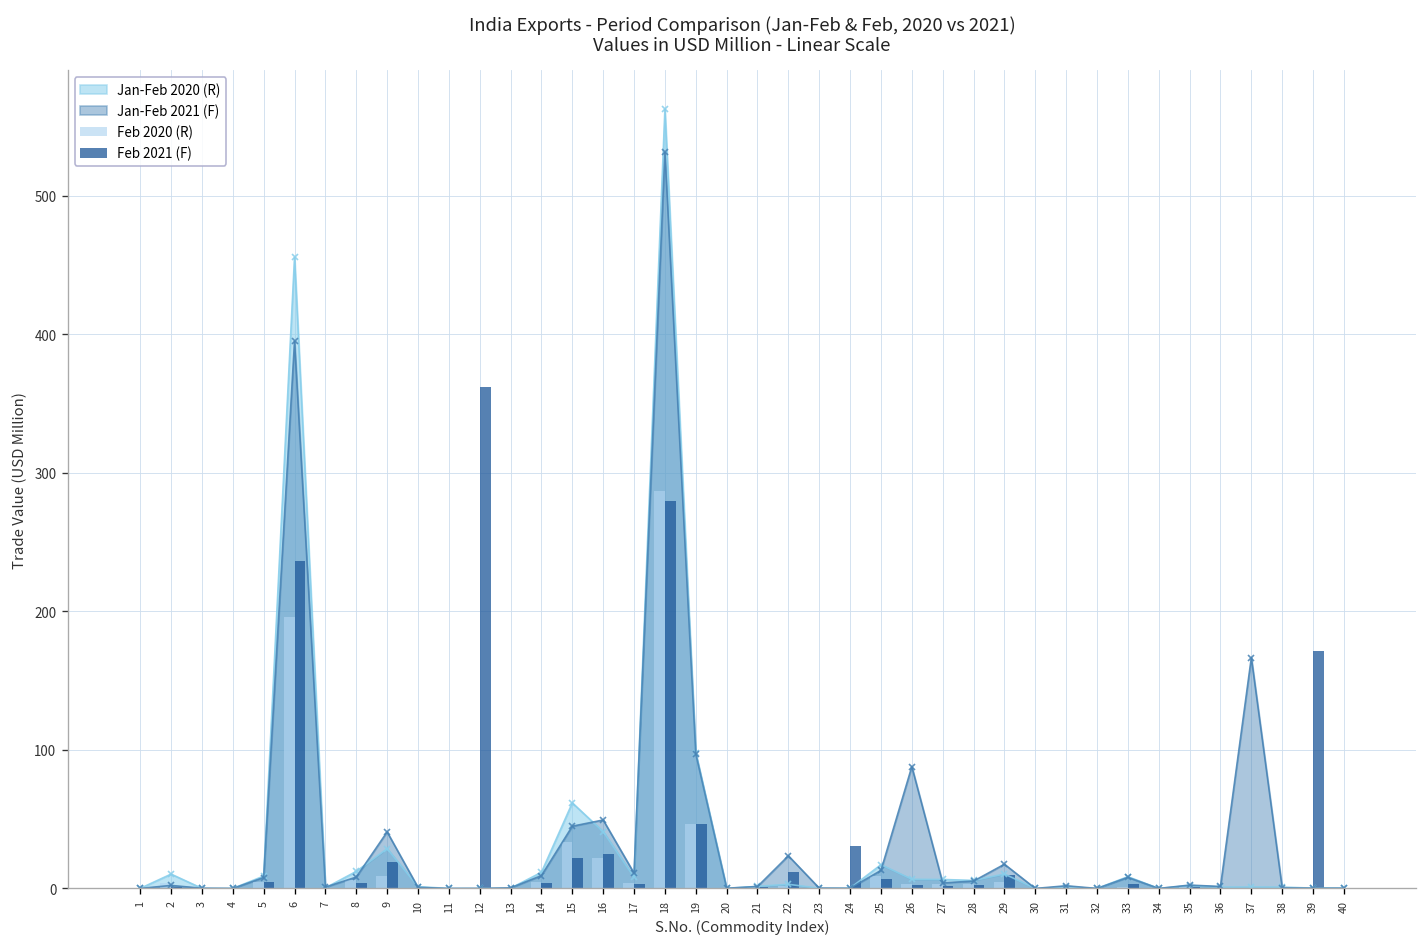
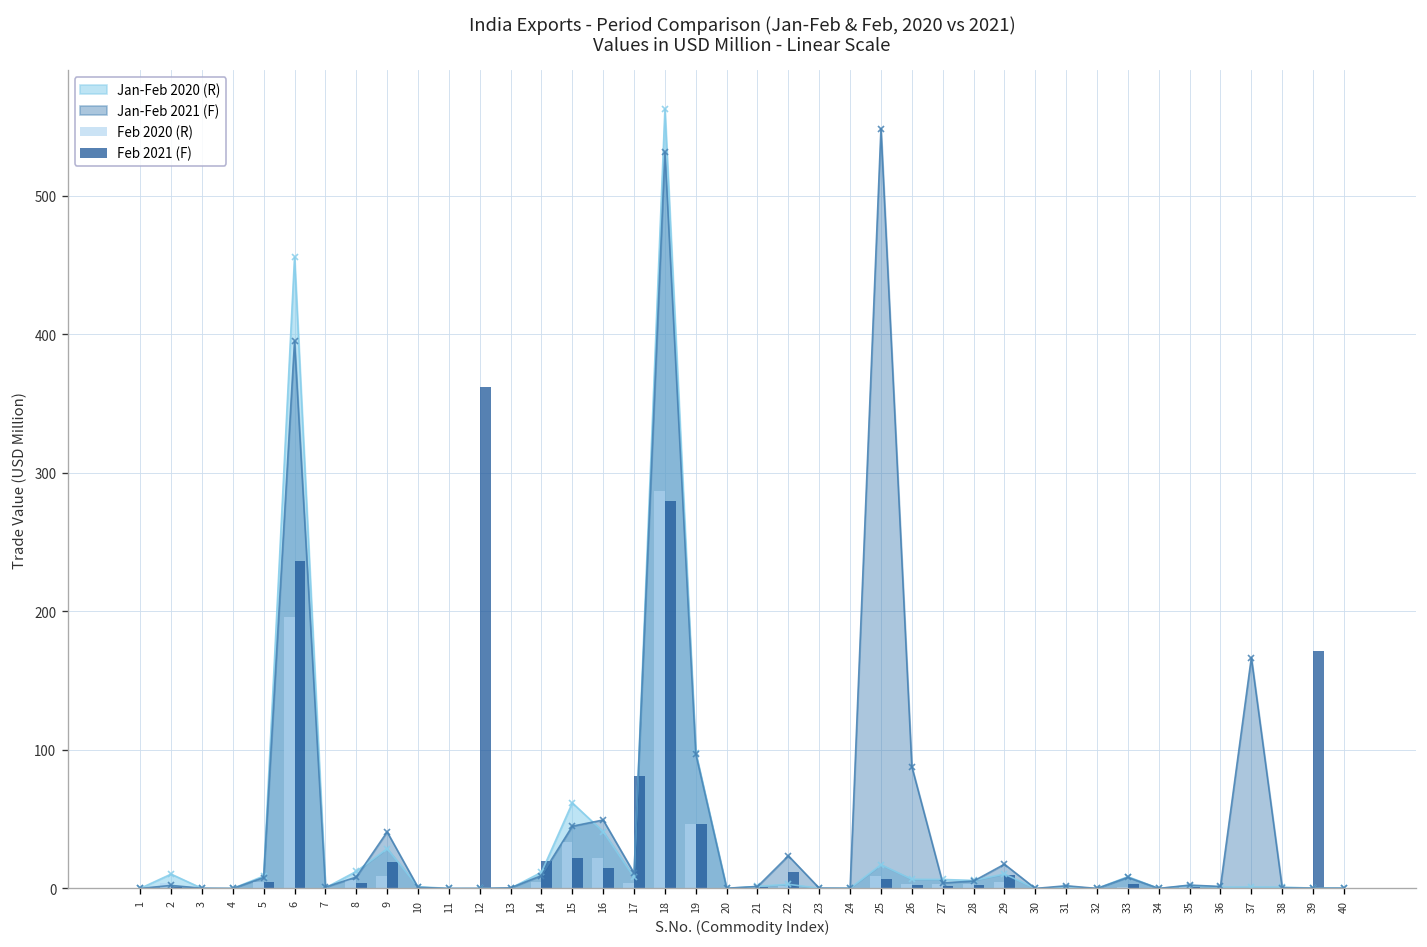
  {
    "Jan-Feb 2021 (F)": {
      "2": 2,
      "6": 395,
      "8": 8,
      "9": 41,
      "14": 9,
      "15": 45,
      "16": 49,
      "17": 11,
      "18": 531,
      "22": 24,
-     "25": 13,
+     "25": 548,
      "26": 88,
      "27": 4,
      "29": 17,
      "37": 167
    },
    "Feb 2021 (F)": {
      "4": 0,
      "5": 4,
      "6": 236,
      "8": 4,
      "9": 19,
      "11": 0,
      "12": 362,
-     "14": 4,
+     "14": 20,
      "15": 22,
-     "16": 25,
-     "17": 4,
+     "16": 15,
+     "17": 81,
      "18": 279,
      "19": 46,
      "22": 12,
-     "24": 31,
+     "24": 0,
      "25": 7,
      "26": 3,
      "28": 3,
      "29": 10,
      "30": 0,
      "32": 0,
      "33": 3,
      "34": 0,
      "39": 171
    }
  }
